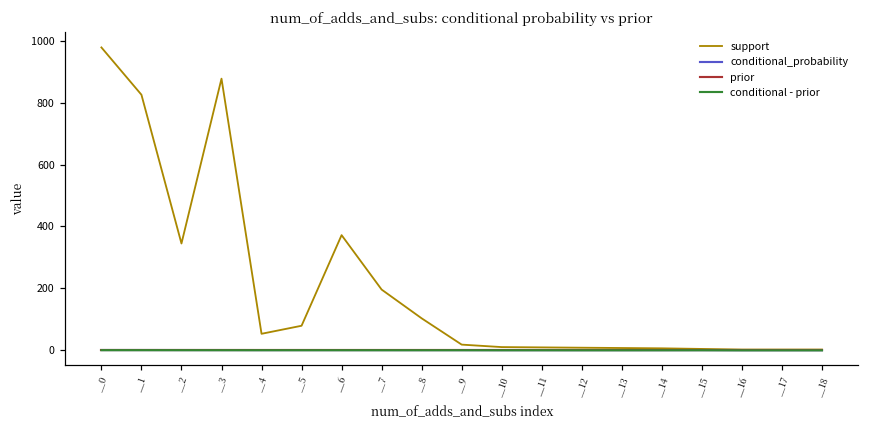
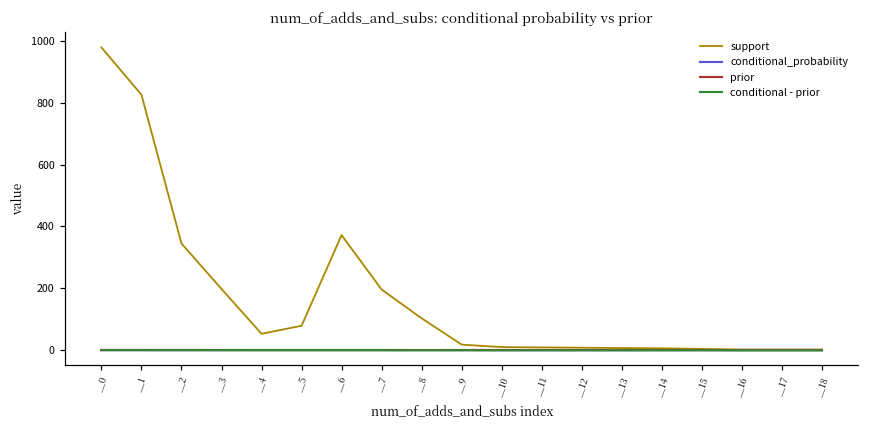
  {
    "support": {
      "__0": 980,
      "__1": 830,
      "__2": 350,
-     "__3": 880,
+     "__3": 200,
      "__4": 50,
      "__5": 80,
      "__6": 370,
      "__7": 200,
      "__8": 100,
      "__9": 20,
      "__10": 10
    },
    "conditional - prior": {
      "__0": 0,
      "__1": 0,
      "__2": 0,
      "__3": 0,
      "__4": 0,
      "__5": 0,
      "__6": 0,
      "__7": 0,
      "__8": 0,
      "__9": 0,
      "__10": 0,
      "__11": 0
    }
  }
